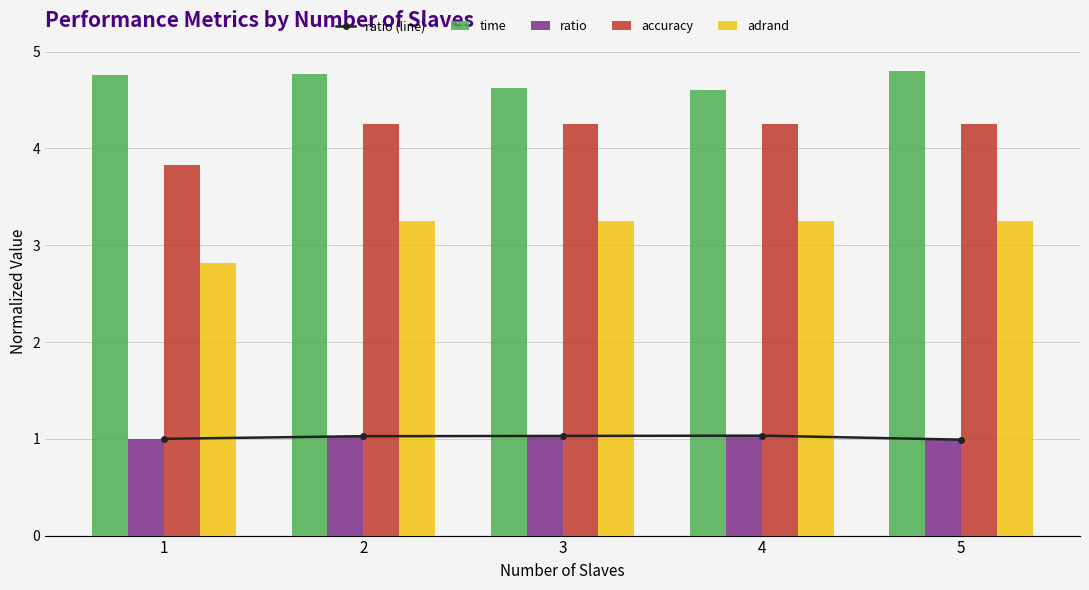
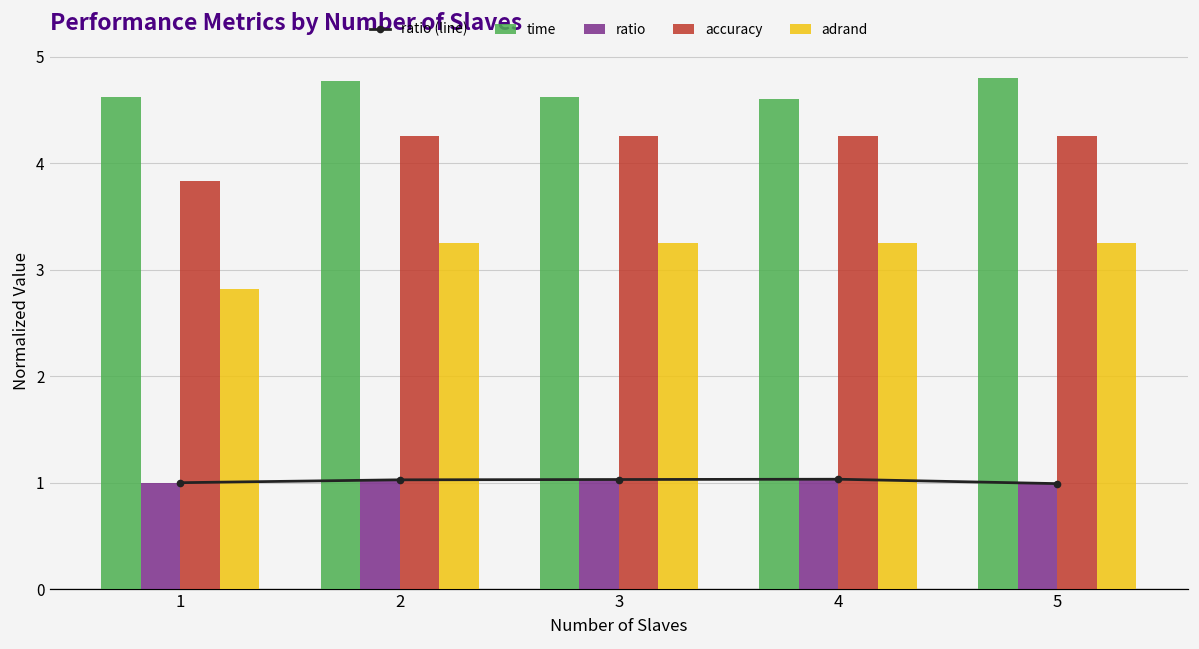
  {
    "time": {
-     "1": 4.8,
+     "1": 4.6,
      "2": 4.8,
      "3": 4.6,
      "4": 4.6,
      "5": 4.8
    },
    "ratio (line)": {
      "1": 1.0,
      "2": 1.0,
      "3": 1.0,
      "4": 1.0,
      "5": 1.0
    },
    "ratio": {
      "1": 1.0,
      "2": 1.0,
      "3": 1.0,
      "4": 1.0,
      "5": 1.0
    },
    "accuracy": {
      "1": 3.8,
      "2": 4.3,
      "3": 4.3,
      "4": 4.3,
      "5": 4.3
    },
    "adrand": {
      "1": 2.8,
      "2": 3.3,
      "3": 3.3,
      "4": 3.3,
      "5": 3.3
    }
  }
